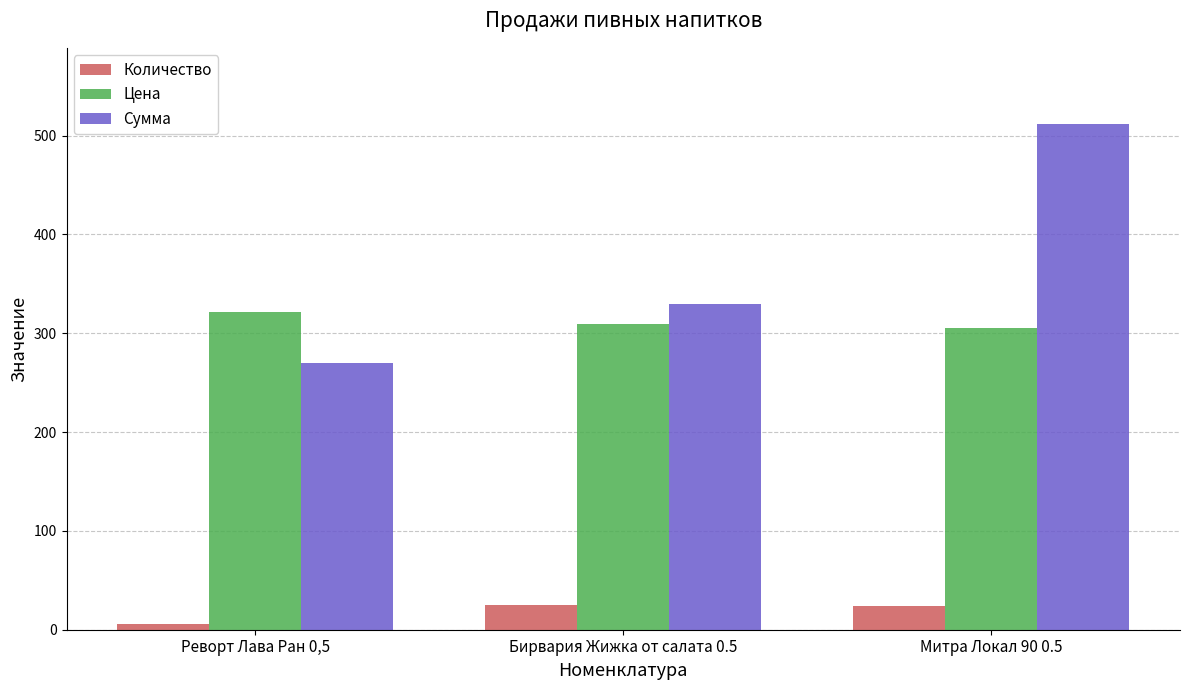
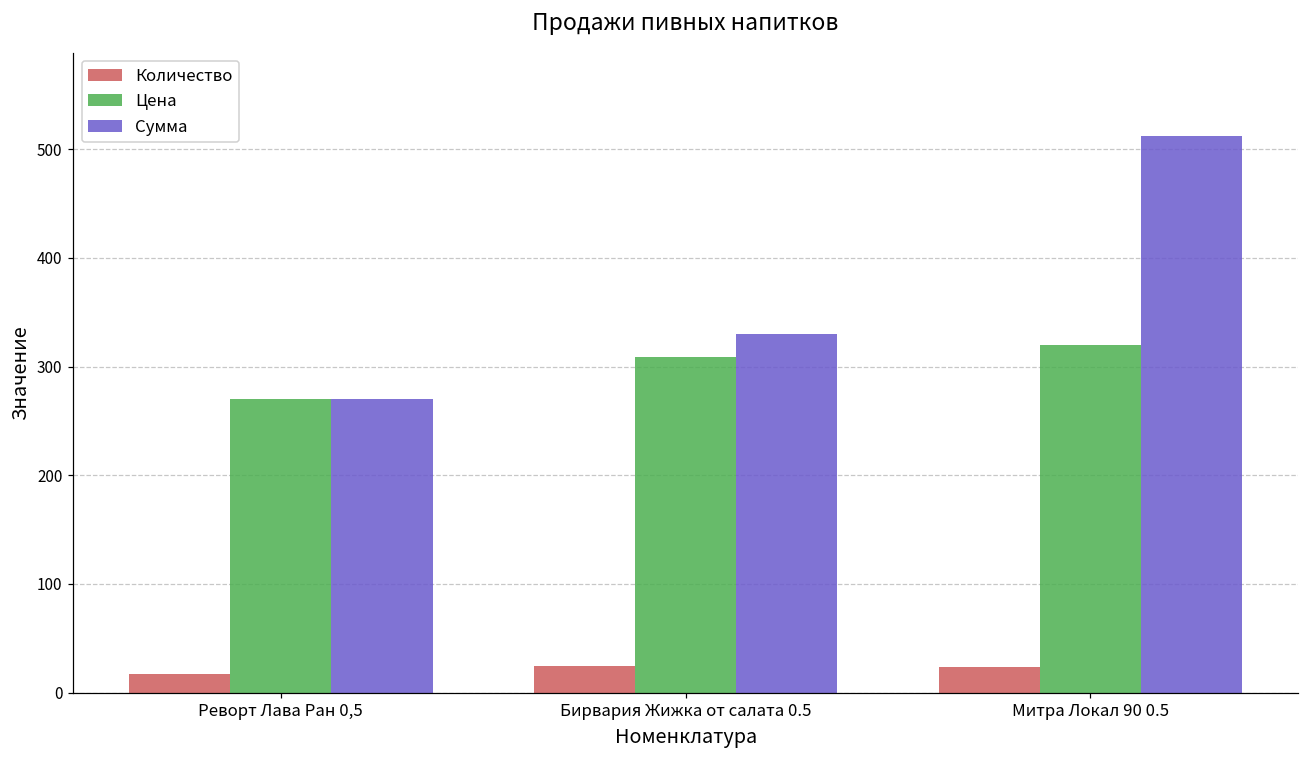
  {
    "Количество": {
-     "Реворт Лава Ран 0,5": 10,
+     "Реворт Лава Ран 0,5": 20,
      "Бирвария Жижка от салата 0.5": 30,
      "Митра Локал 90 0.5": 20
    },
    "Цена": {
-     "Реворт Лава Ран 0,5": 320,
+     "Реворт Лава Ран 0,5": 270,
      "Бирвария Жижка от салата 0.5": 310,
-     "Митра Локал 90 0.5": 310
+     "Митра Локал 90 0.5": 320
    },
    "Сумма": {
      "Реворт Лава Ран 0,5": 270,
      "Бирвария Жижка от салата 0.5": 330,
      "Митра Локал 90 0.5": 510
    }
  }
